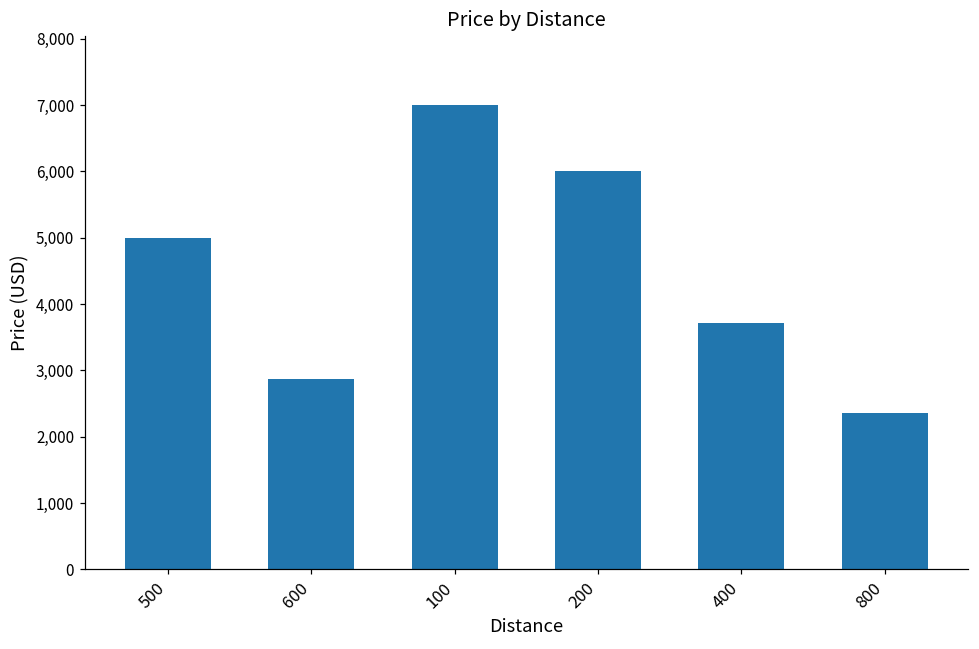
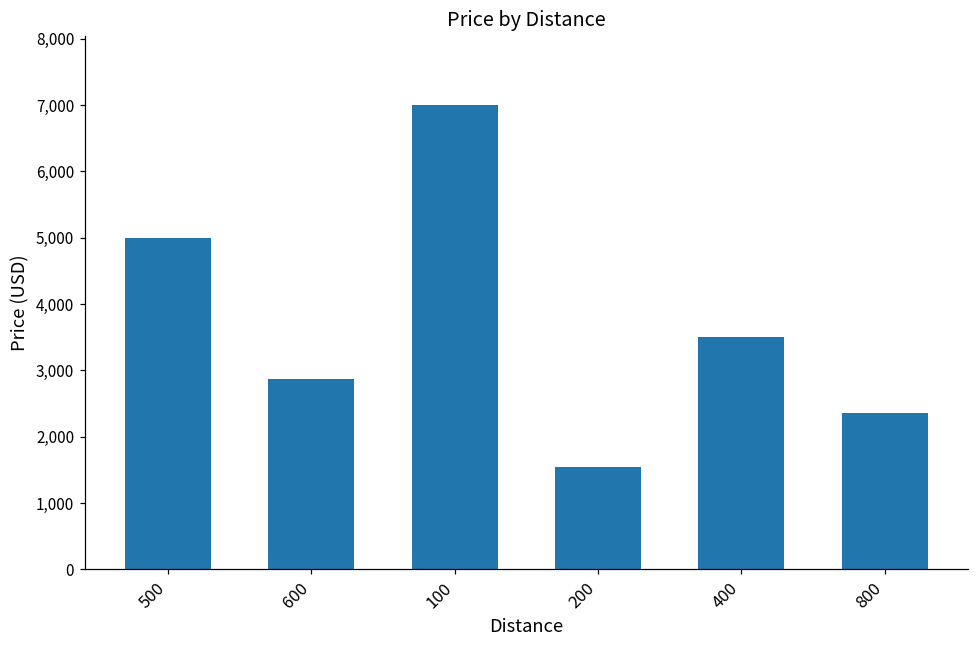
  {
    "500": "5,000",
    "600": "2,900",
    "100": "7,000",
-   "200": "6,000",
-   "400": "3,700",
+   "200": "1,500",
+   "400": "3,500",
    "800": "2,400"
  }
